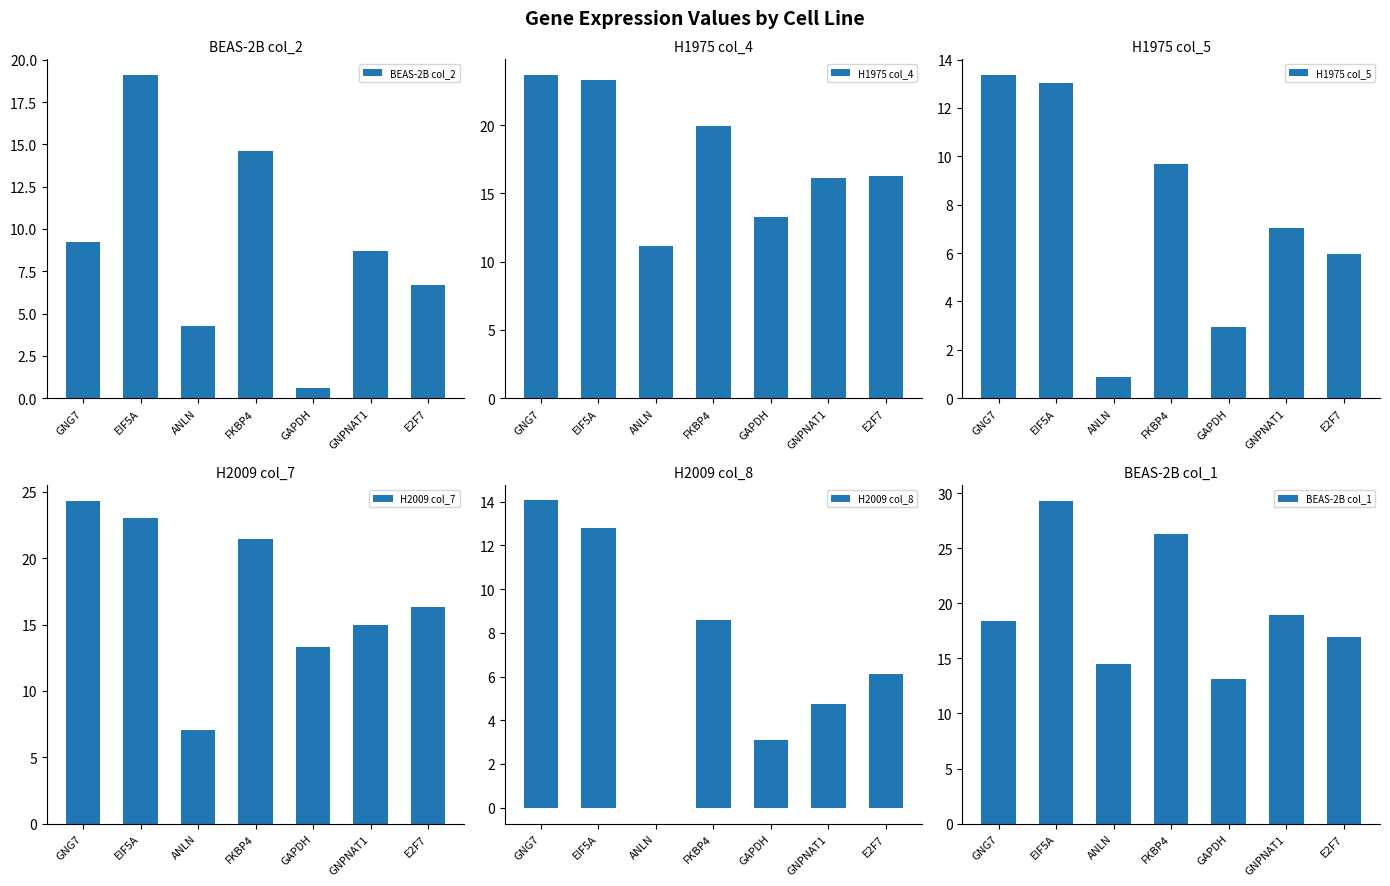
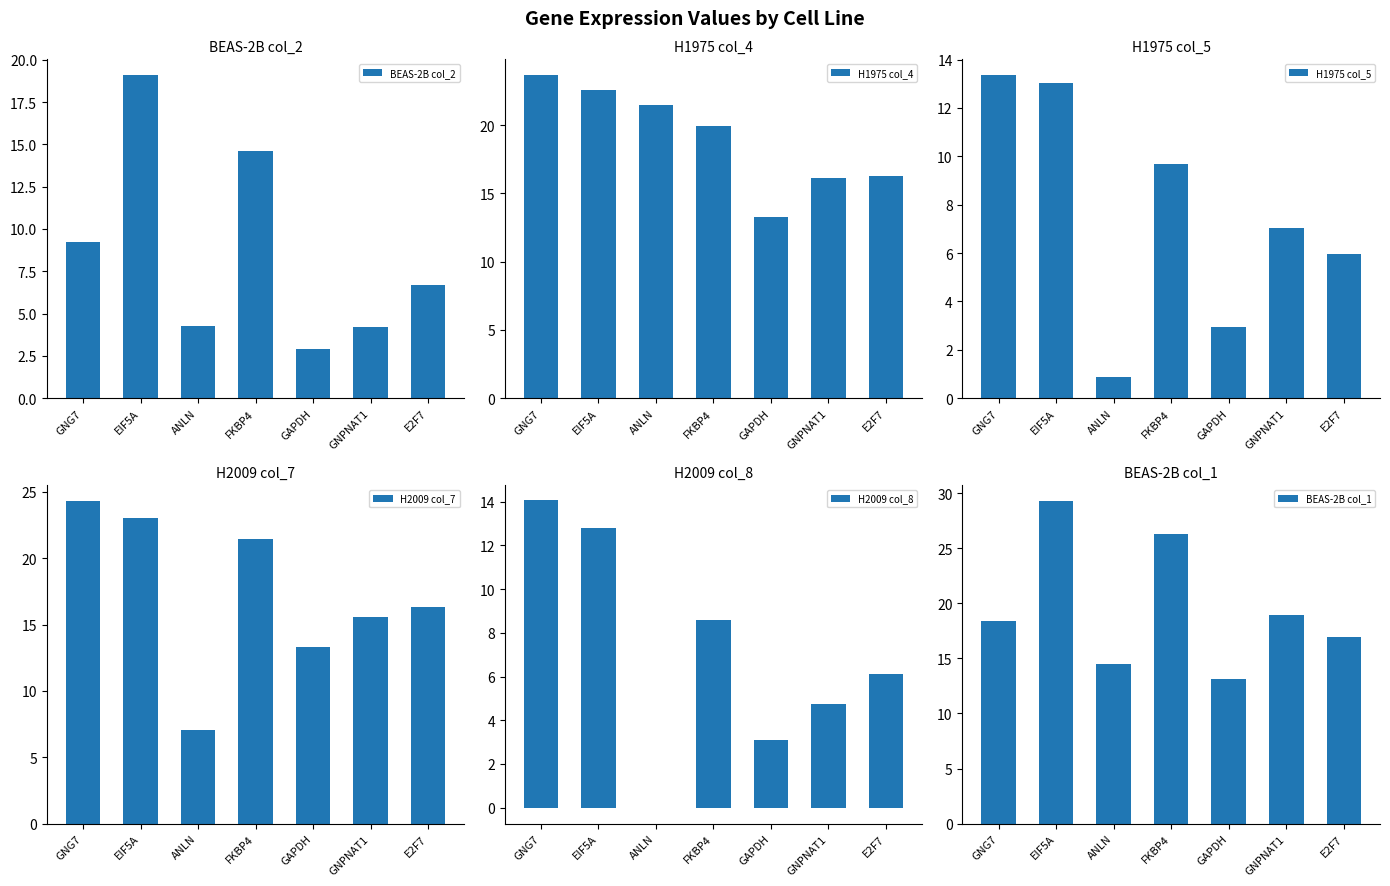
  {
    "BEAS-2B col_2": {
      "GNG7": 9.3,
      "EIF5A": 19.1,
      "ANLN": 4.3,
      "FKBP4": 14.6,
-     "GAPDH": 0.6,
-     "GNPNAT1": 8.7,
+     "GAPDH": 2.9,
+     "GNPNAT1": 4.2,
      "E2F7": 6.7
    },
    "H1975 col_4": {
      "GNG7": 23.6,
-     "EIF5A": 23.3,
-     "ANLN": 11.2,
+     "EIF5A": 22.6,
+     "ANLN": 21.5,
      "FKBP4": 20.0,
      "GAPDH": 13.3,
      "GNPNAT1": 16.2,
      "E2F7": 16.3
    },
    "H1975 col_5": {
      "GNG7": 13.3,
      "EIF5A": 13.0,
      "ANLN": 0.9,
      "FKBP4": 9.7,
      "GAPDH": 2.9,
      "GNPNAT1": 7.0,
      "E2F7": 5.9
    },
    "H2009 col_7": {
      "GNG7": 24.3,
      "EIF5A": 23.1,
      "ANLN": 7.0,
      "FKBP4": 21.4,
      "GAPDH": 13.3,
-     "GNPNAT1": 15.0,
+     "GNPNAT1": 15.6,
      "E2F7": 16.4
    },
    "H2009 col_8": {
      "GNG7": 14.1,
      "EIF5A": 12.8,
      "FKBP4": 8.6,
      "GAPDH": 3.1,
      "GNPNAT1": 4.7,
      "E2F7": 6.1
    },
    "BEAS-2B col_1": {
      "GNG7": 18.4,
      "EIF5A": 29.3,
      "ANLN": 14.5,
      "FKBP4": 26.3,
      "GAPDH": 13.1,
      "GNPNAT1": 18.9,
      "E2F7": 16.9
    }
  }
